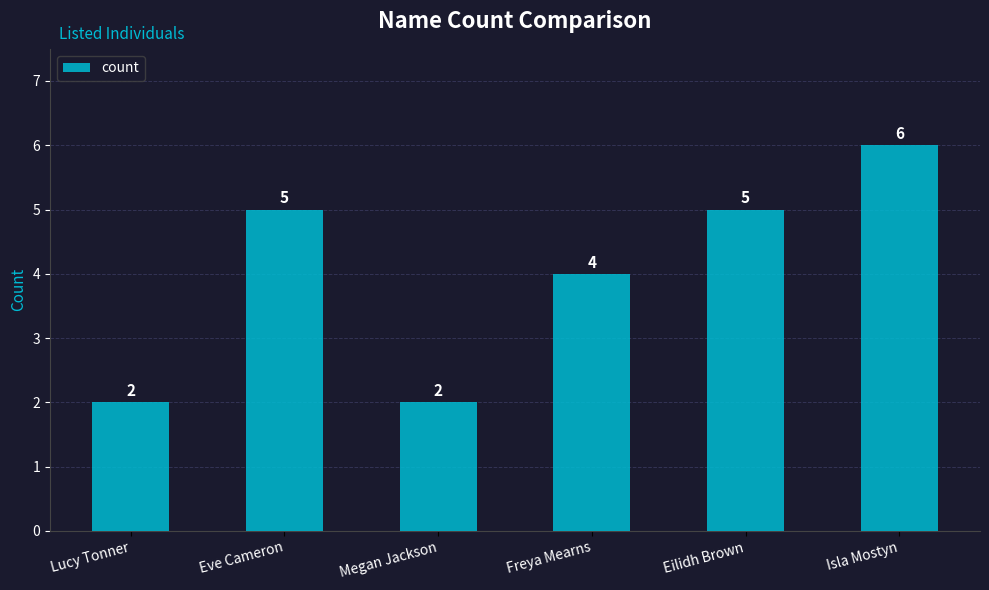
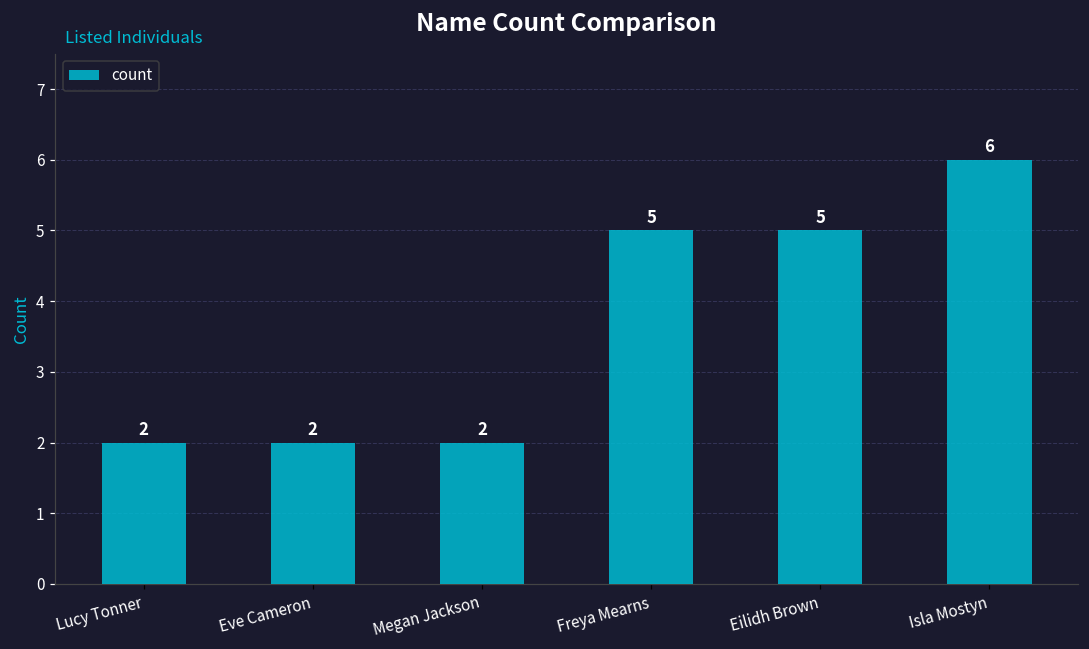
  {
    "Lucy Tonner": 2,
-   "Eve Cameron": 5,
+   "Eve Cameron": 2,
    "Megan Jackson": 2,
-   "Freya Mearns": 4,
+   "Freya Mearns": 5,
    "Eilidh Brown": 5,
    "Isla Mostyn": 6
  }
